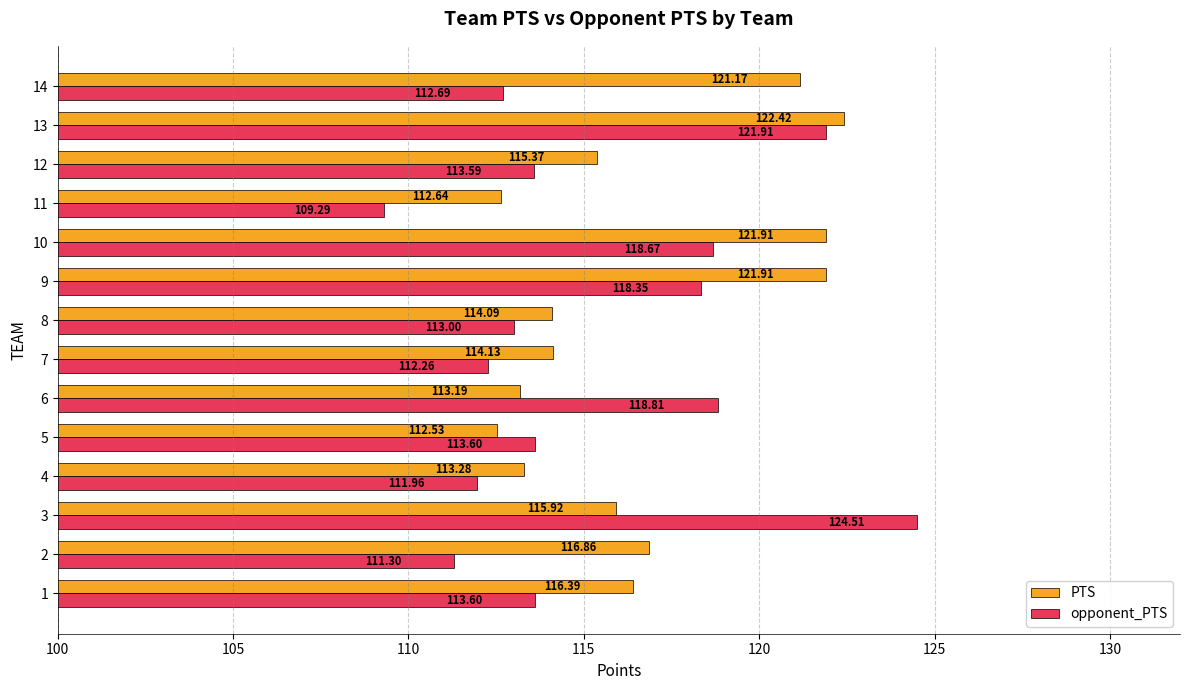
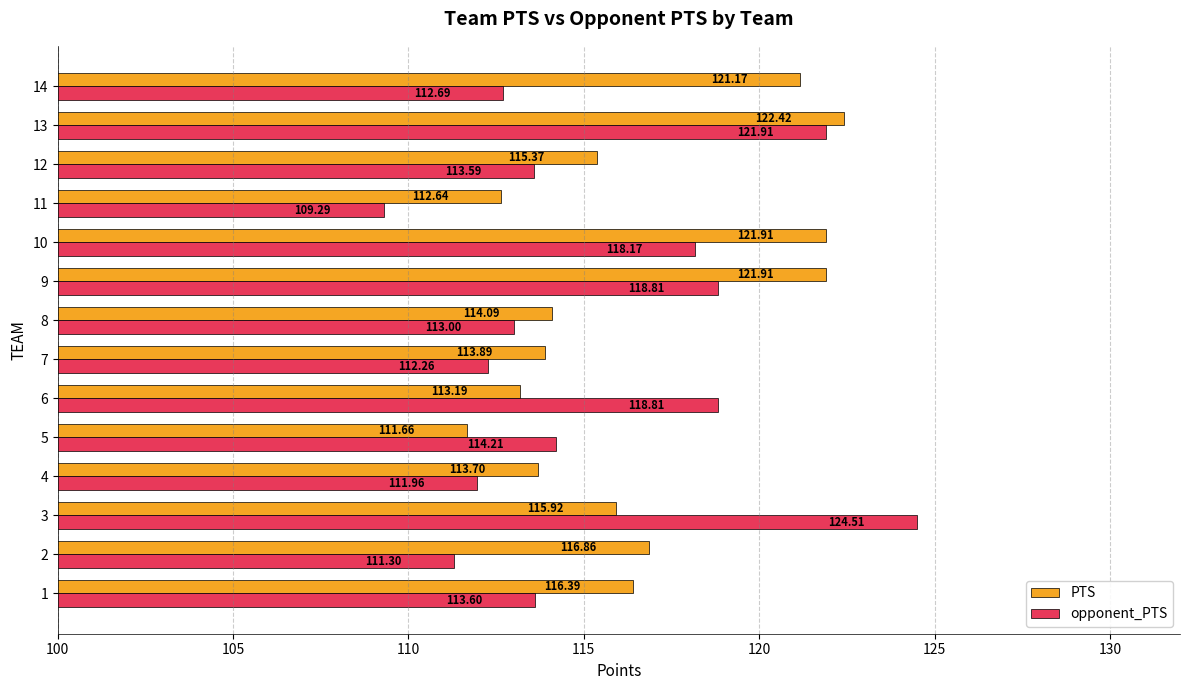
  {
    "PTS": {
      "14": 121.17,
      "13": 122.42,
      "12": 115.37,
      "11": 112.64,
      "10": 121.91,
      "9": 121.91,
      "8": 114.09,
-     "7": 114.13,
+     "7": 113.89,
      "6": 113.19,
-     "5": 112.53,
-     "4": 113.28,
+     "5": 111.66,
+     "4": 113.70,
      "3": 115.92,
      "2": 116.86,
      "1": 116.39
    },
    "opponent_PTS": {
      "14": 112.69,
      "13": 121.91,
      "12": 113.59,
      "11": 109.29,
-     "10": 118.67,
-     "9": 118.35,
+     "10": 118.17,
+     "9": 118.81,
      "8": 113.00,
      "7": 112.26,
      "6": 118.81,
-     "5": 113.60,
+     "5": 114.21,
      "4": 111.96,
      "3": 124.51,
      "2": 111.30,
      "1": 113.60
    }
  }
